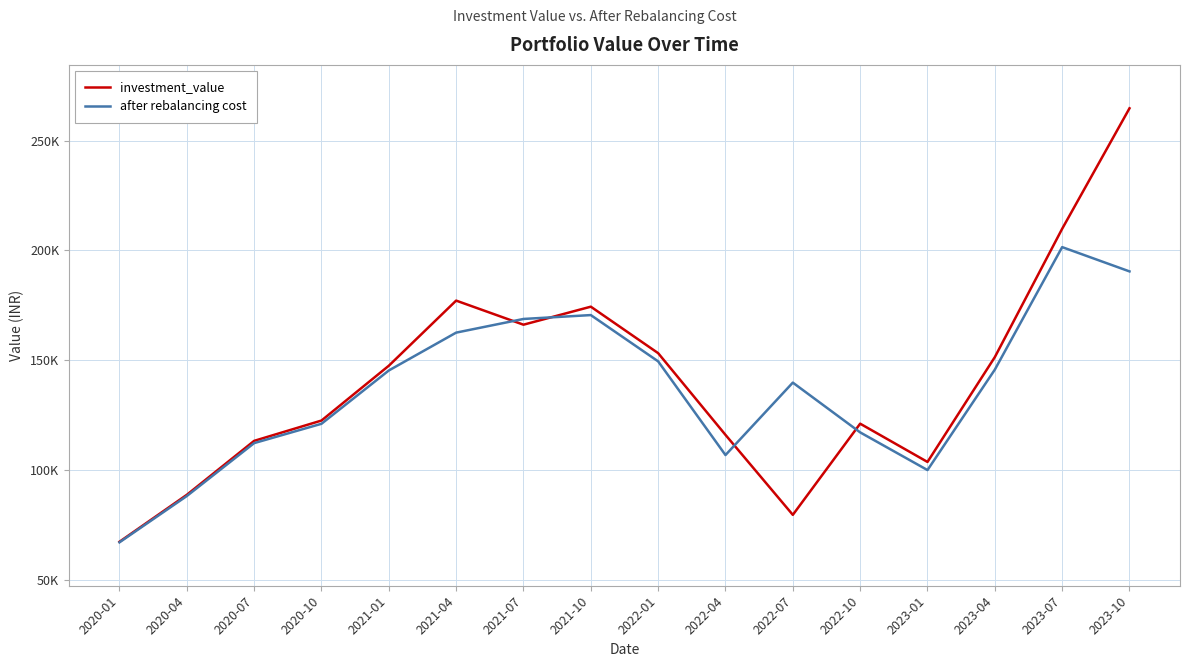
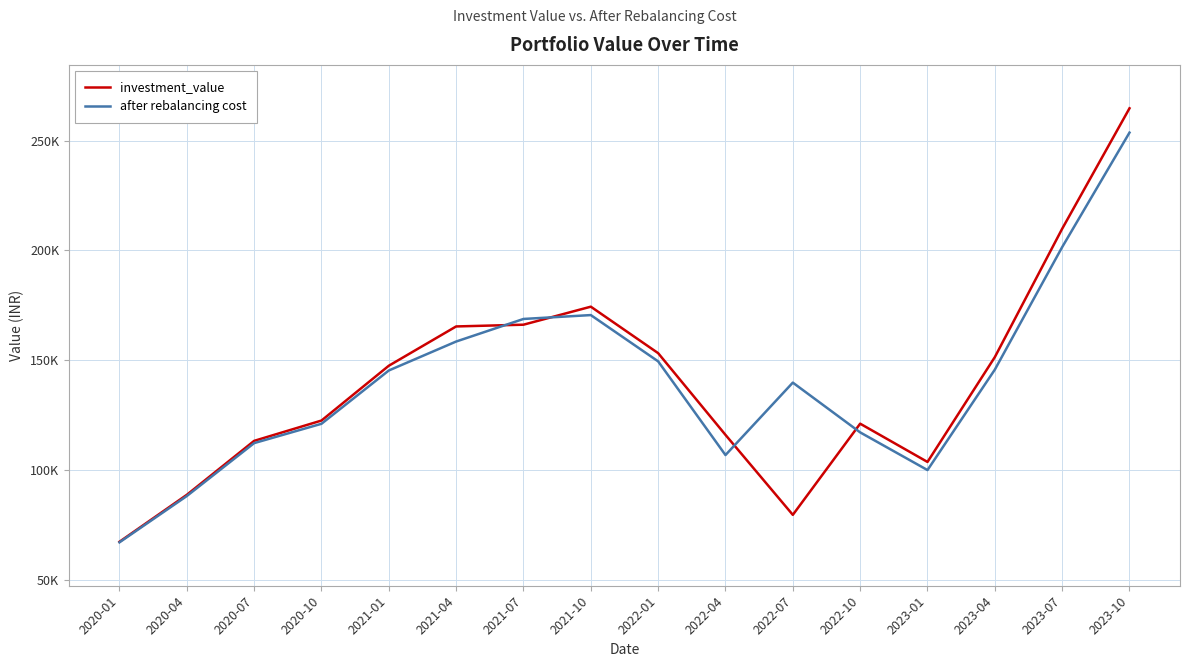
  {
    "investment_value": {
      "2020-10": 123000,
      "2021-01": 148000,
-     "2021-04": 177000,
+     "2021-04": 165000,
      "2021-07": 166000,
      "2021-10": 174000,
      "2022-01": 153000,
      "2022-04": 116000,
      "2022-07": 80000,
      "2022-10": 121000,
      "2023-01": 104000,
      "2023-04": 151000,
      "2023-07": 210000,
      "2023-10": 265000
    },
    "after rebalancing cost": {
      "2020-10": 121000,
      "2021-01": 145000,
-     "2021-04": 163000,
+     "2021-04": 159000,
      "2021-07": 169000,
      "2021-10": 171000,
      "2022-01": 150000,
      "2022-04": 107000,
      "2022-07": 140000,
      "2022-10": 117000,
      "2023-01": 100000,
      "2023-04": 146000,
      "2023-07": 202000,
-     "2023-10": 190000
+     "2023-10": 254000
    }
  }
